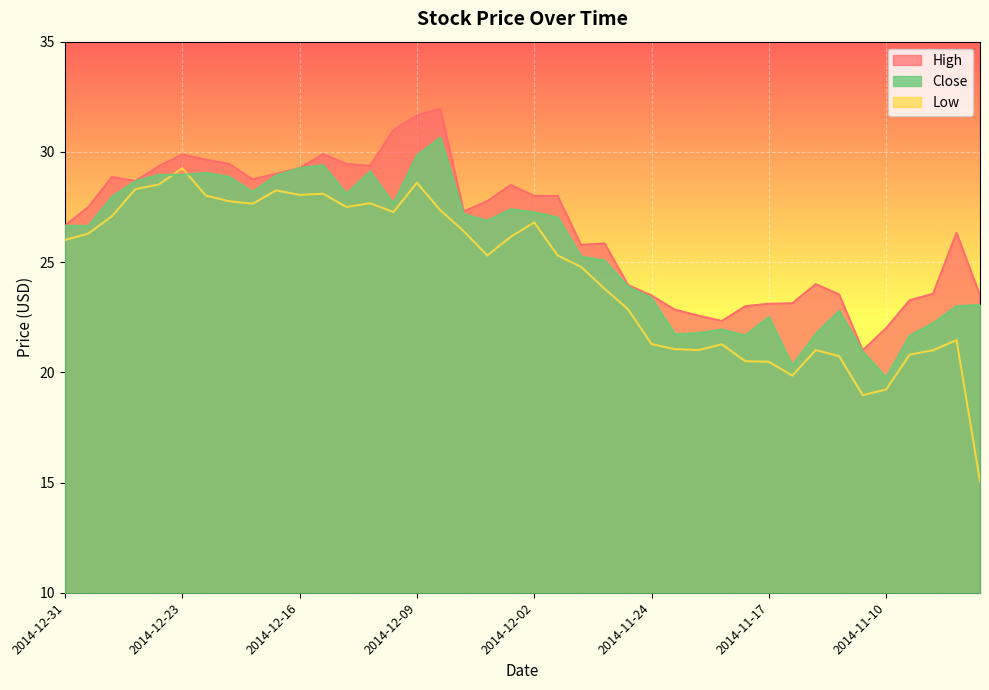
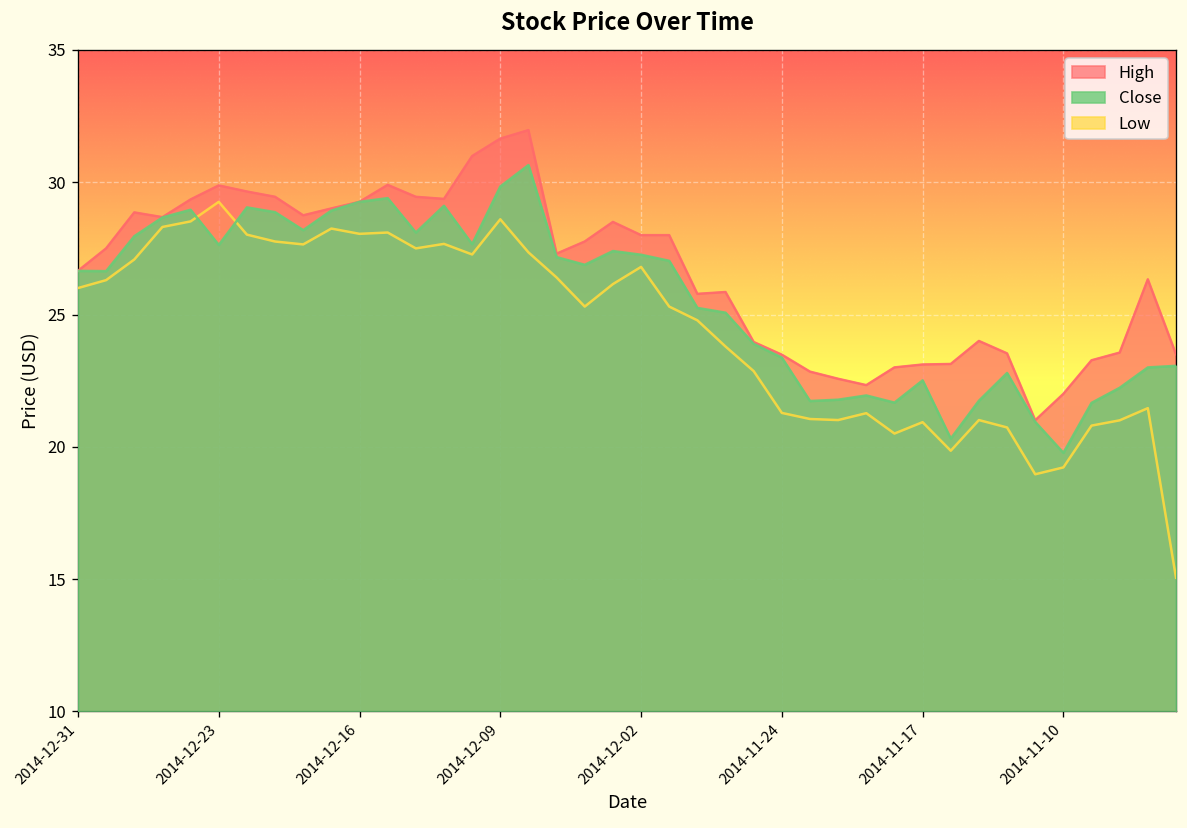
  {
    "High": {
      "2014-12-23": 29.9,
      "2014-12-09": 31.7,
      "2014-12-02": 28.0,
      "2014-11-17": 23.1,
      "2014-11-10": 22.0
    },
    "Close": {
-     "2014-12-23": 29.0,
+     "2014-12-23": 27.6,
      "2014-12-09": 29.8,
      "2014-12-02": 27.3,
      "2014-11-17": 22.5,
      "2014-11-10": 19.8
    },
    "Low": {
      "2014-12-31": 26.0,
      "2014-12-23": 29.3,
      "2014-12-16": 28.1,
      "2014-12-09": 28.6,
      "2014-12-02": 26.8,
      "2014-11-24": 21.3,
-     "2014-11-17": 20.5,
+     "2014-11-17": 20.9,
      "2014-11-10": 19.2
    }
  }
